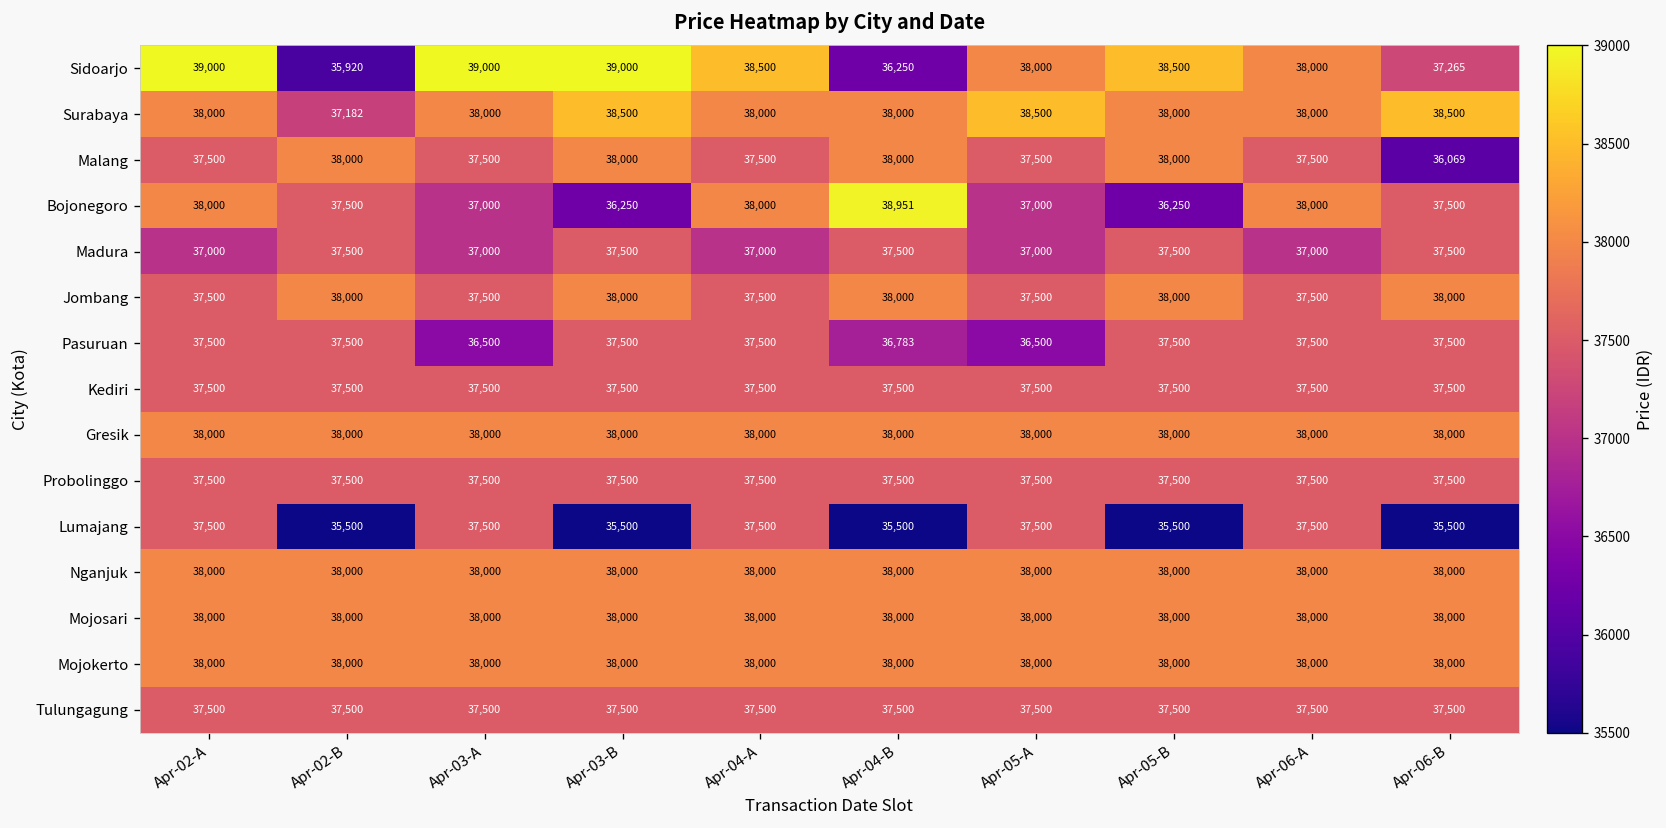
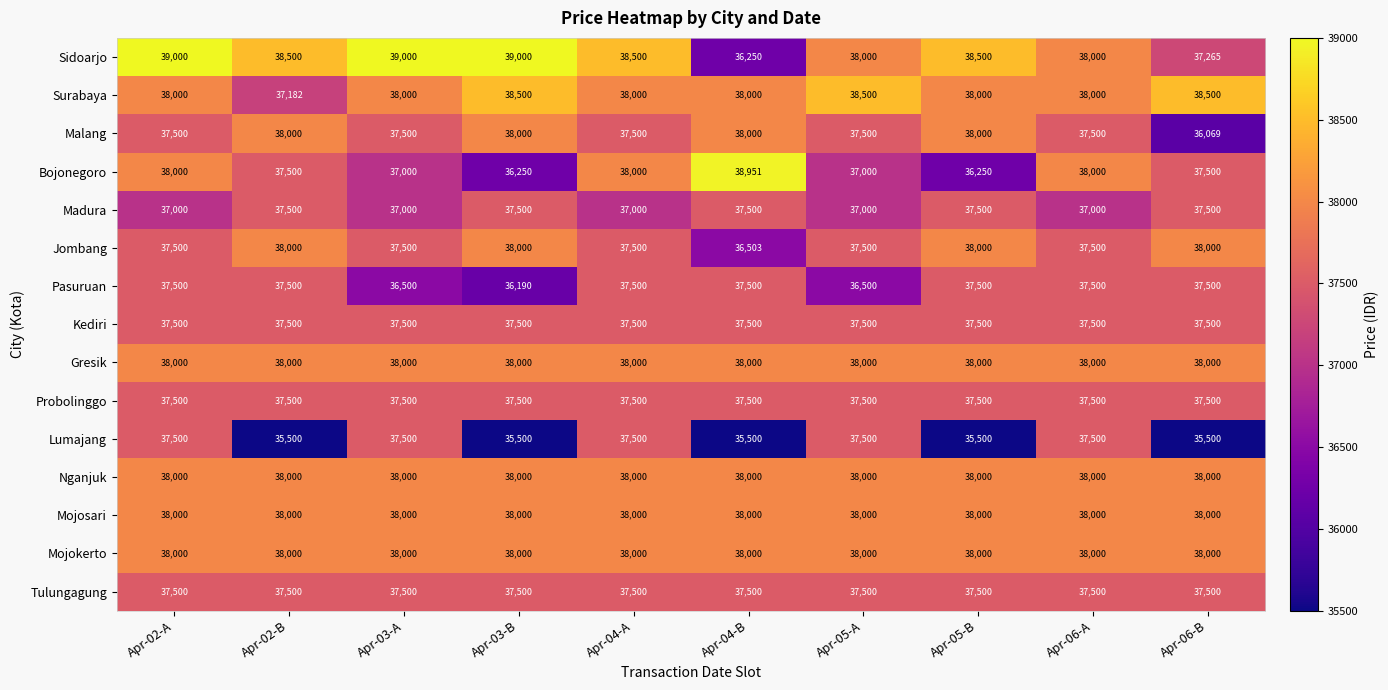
  {
    "Sidoarjo": {
      "Apr-02-A": "39,000",
-     "Apr-02-B": "35,920",
+     "Apr-02-B": "38,500",
      "Apr-03-A": "39,000",
      "Apr-03-B": "39,000",
      "Apr-04-A": "38,500",
      "Apr-04-B": "36,250",
      "Apr-05-A": "38,000",
      "Apr-05-B": "38,500",
      "Apr-06-A": "38,000",
      "Apr-06-B": "37,265"
    },
    "Surabaya": {
      "Apr-02-A": "38,000",
      "Apr-02-B": "37,182",
      "Apr-03-A": "38,000",
      "Apr-03-B": "38,500",
      "Apr-04-A": "38,000",
      "Apr-04-B": "38,000",
      "Apr-05-A": "38,500",
      "Apr-05-B": "38,000",
      "Apr-06-A": "38,000",
      "Apr-06-B": "38,500"
    },
    "Malang": {
      "Apr-02-A": "37,500",
      "Apr-02-B": "38,000",
      "Apr-03-A": "37,500",
      "Apr-03-B": "38,000",
      "Apr-04-A": "37,500",
      "Apr-04-B": "38,000",
      "Apr-05-A": "37,500",
      "Apr-05-B": "38,000",
      "Apr-06-A": "37,500",
      "Apr-06-B": "36,069"
    },
    "Bojonegoro": {
      "Apr-02-A": "38,000",
      "Apr-02-B": "37,500",
      "Apr-03-A": "37,000",
      "Apr-03-B": "36,250",
      "Apr-04-A": "38,000",
      "Apr-04-B": "38,951",
      "Apr-05-A": "37,000",
      "Apr-05-B": "36,250",
      "Apr-06-A": "38,000",
      "Apr-06-B": "37,500"
    },
    "Madura": {
      "Apr-02-A": "37,000",
      "Apr-02-B": "37,500",
      "Apr-03-A": "37,000",
      "Apr-03-B": "37,500",
      "Apr-04-A": "37,000",
      "Apr-04-B": "37,500",
      "Apr-05-A": "37,000",
      "Apr-05-B": "37,500",
      "Apr-06-A": "37,000",
      "Apr-06-B": "37,500"
    },
    "Jombang": {
      "Apr-02-A": "37,500",
      "Apr-02-B": "38,000",
      "Apr-03-A": "37,500",
      "Apr-03-B": "38,000",
      "Apr-04-A": "37,500",
-     "Apr-04-B": "38,000",
+     "Apr-04-B": "36,503",
      "Apr-05-A": "37,500",
      "Apr-05-B": "38,000",
      "Apr-06-A": "37,500",
      "Apr-06-B": "38,000"
    },
    "Pasuruan": {
      "Apr-02-A": "37,500",
      "Apr-02-B": "37,500",
      "Apr-03-A": "36,500",
-     "Apr-03-B": "37,500",
+     "Apr-03-B": "36,190",
      "Apr-04-A": "37,500",
-     "Apr-04-B": "36,783",
+     "Apr-04-B": "37,500",
      "Apr-05-A": "36,500",
      "Apr-05-B": "37,500",
      "Apr-06-A": "37,500",
      "Apr-06-B": "37,500"
    },
    "Kediri": {
      "Apr-02-A": "37,500",
      "Apr-02-B": "37,500",
      "Apr-03-A": "37,500",
      "Apr-03-B": "37,500",
      "Apr-04-A": "37,500",
      "Apr-04-B": "37,500",
      "Apr-05-A": "37,500",
      "Apr-05-B": "37,500",
      "Apr-06-A": "37,500",
      "Apr-06-B": "37,500"
    },
    "Gresik": {
      "Apr-02-A": "38,000",
      "Apr-02-B": "38,000",
      "Apr-03-A": "38,000",
      "Apr-03-B": "38,000",
      "Apr-04-A": "38,000",
      "Apr-04-B": "38,000",
      "Apr-05-A": "38,000",
      "Apr-05-B": "38,000",
      "Apr-06-A": "38,000",
      "Apr-06-B": "38,000"
    },
    "Probolinggo": {
      "Apr-02-A": "37,500",
      "Apr-02-B": "37,500",
      "Apr-03-A": "37,500",
      "Apr-03-B": "37,500",
      "Apr-04-A": "37,500",
      "Apr-04-B": "37,500",
      "Apr-05-A": "37,500",
      "Apr-05-B": "37,500",
      "Apr-06-A": "37,500",
      "Apr-06-B": "37,500"
    },
    "Lumajang": {
      "Apr-02-A": "37,500",
      "Apr-02-B": "35,500",
      "Apr-03-A": "37,500",
      "Apr-03-B": "35,500",
      "Apr-04-A": "37,500",
      "Apr-04-B": "35,500",
      "Apr-05-A": "37,500",
      "Apr-05-B": "35,500",
      "Apr-06-A": "37,500",
      "Apr-06-B": "35,500"
    },
    "Nganjuk": {
      "Apr-02-A": "38,000",
      "Apr-02-B": "38,000",
      "Apr-03-A": "38,000",
      "Apr-03-B": "38,000",
      "Apr-04-A": "38,000",
      "Apr-04-B": "38,000",
      "Apr-05-A": "38,000",
      "Apr-05-B": "38,000",
      "Apr-06-A": "38,000",
      "Apr-06-B": "38,000"
    },
    "Mojosari": {
      "Apr-02-A": "38,000",
      "Apr-02-B": "38,000",
      "Apr-03-A": "38,000",
      "Apr-03-B": "38,000",
      "Apr-04-A": "38,000",
      "Apr-04-B": "38,000",
      "Apr-05-A": "38,000",
      "Apr-05-B": "38,000",
      "Apr-06-A": "38,000",
      "Apr-06-B": "38,000"
    },
    "Mojokerto": {
      "Apr-02-A": "38,000",
      "Apr-02-B": "38,000",
      "Apr-03-A": "38,000",
      "Apr-03-B": "38,000",
      "Apr-04-A": "38,000",
      "Apr-04-B": "38,000",
      "Apr-05-A": "38,000",
      "Apr-05-B": "38,000",
      "Apr-06-A": "38,000",
      "Apr-06-B": "38,000"
    },
    "Tulungagung": {
      "Apr-02-A": "37,500",
      "Apr-02-B": "37,500",
      "Apr-03-A": "37,500",
      "Apr-03-B": "37,500",
      "Apr-04-A": "37,500",
      "Apr-04-B": "37,500",
      "Apr-05-A": "37,500",
      "Apr-05-B": "37,500",
      "Apr-06-A": "37,500",
      "Apr-06-B": "37,500"
    }
  }
